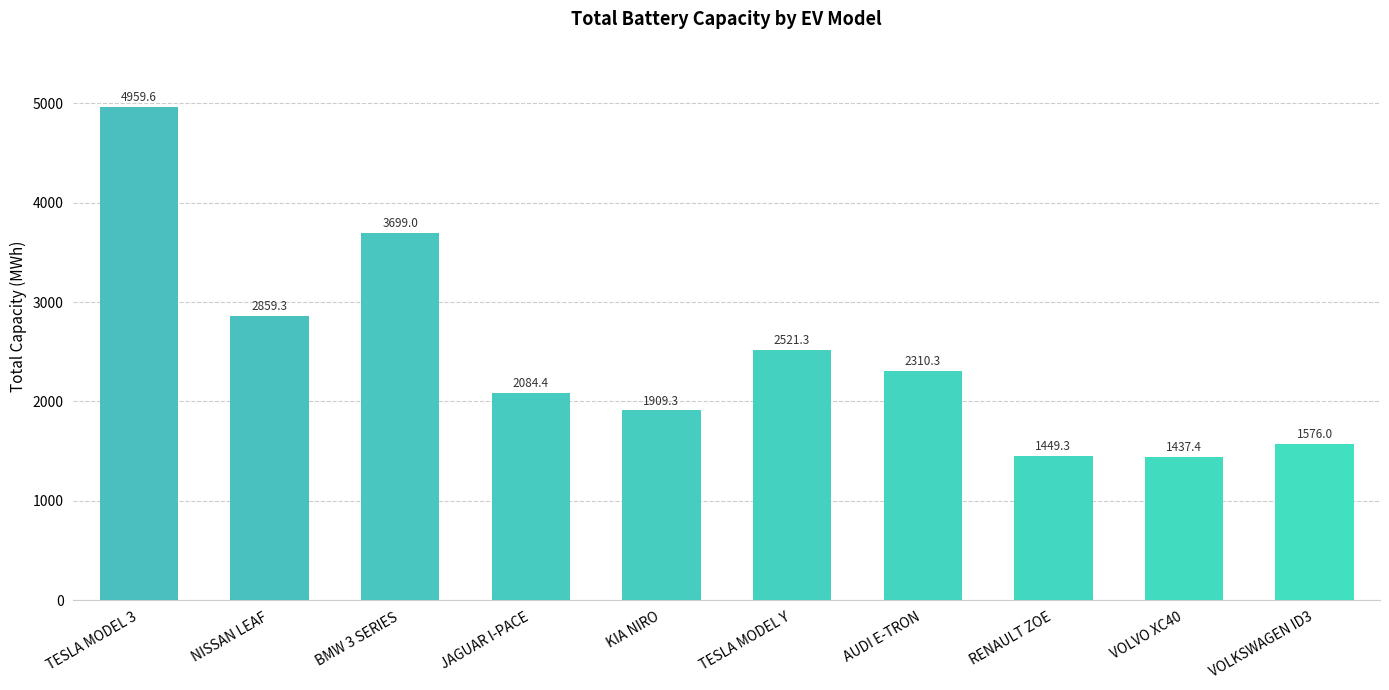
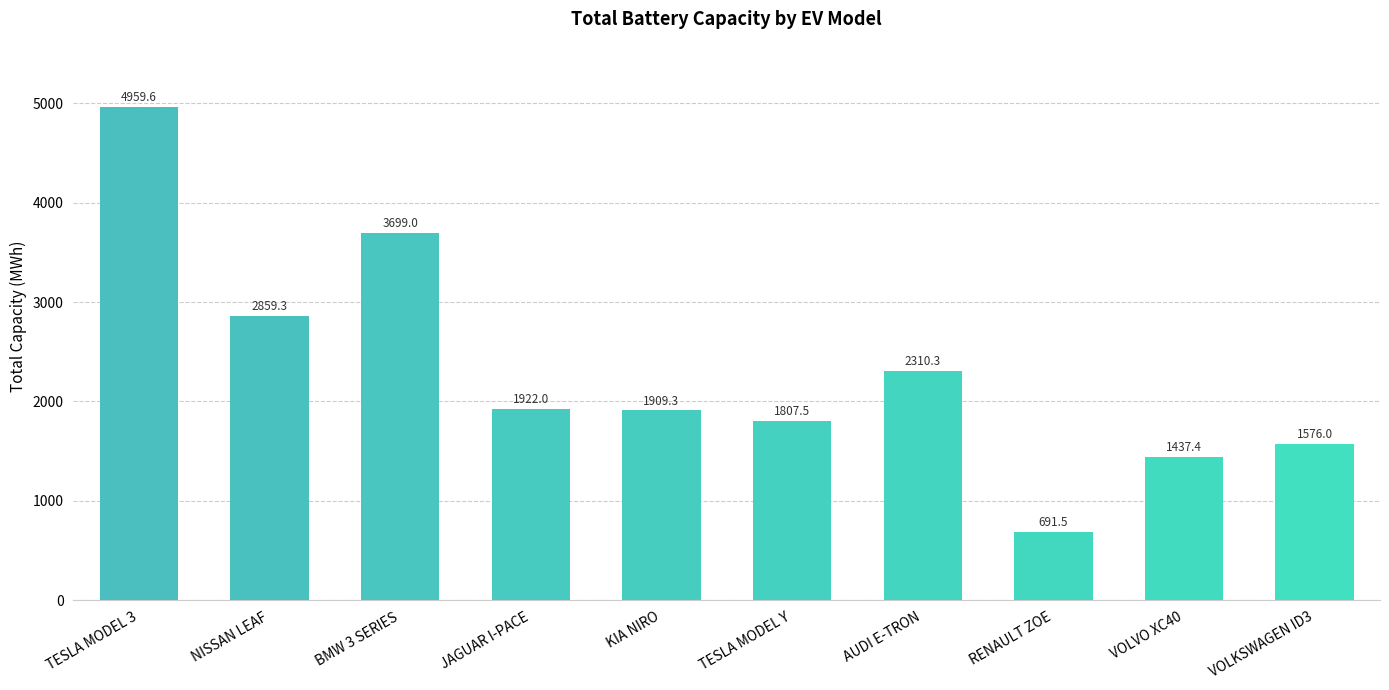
  {
    "TESLA MODEL 3": 4959.6,
    "NISSAN LEAF": 2859.3,
    "BMW 3 SERIES": 3699.0,
-   "JAGUAR I-PACE": 2084.4,
+   "JAGUAR I-PACE": 1922.0,
    "KIA NIRO": 1909.3,
-   "TESLA MODEL Y": 2521.3,
+   "TESLA MODEL Y": 1807.5,
    "AUDI E-TRON": 2310.3,
-   "RENAULT ZOE": 1449.3,
+   "RENAULT ZOE": 691.5,
    "VOLVO XC40": 1437.4,
    "VOLKSWAGEN ID3": 1576.0
  }
